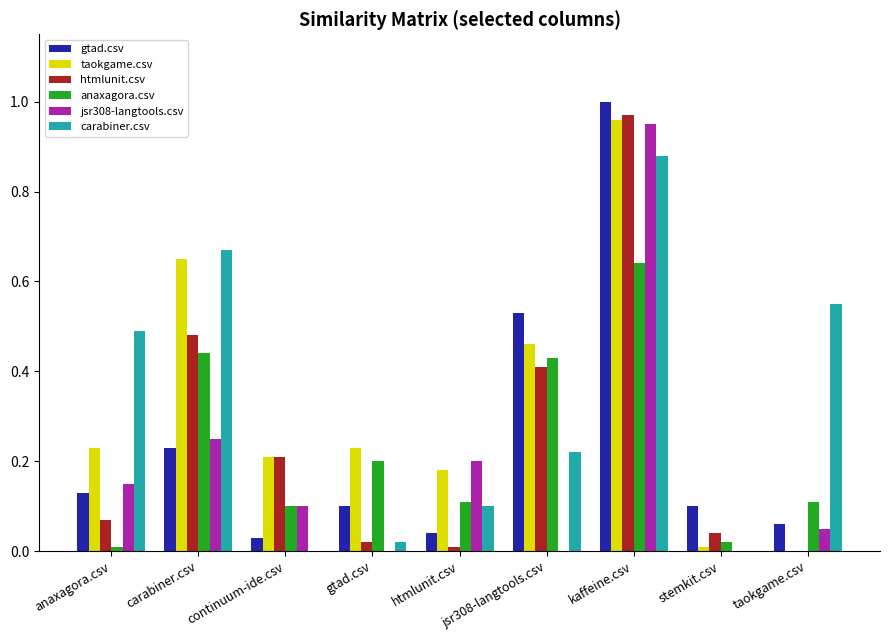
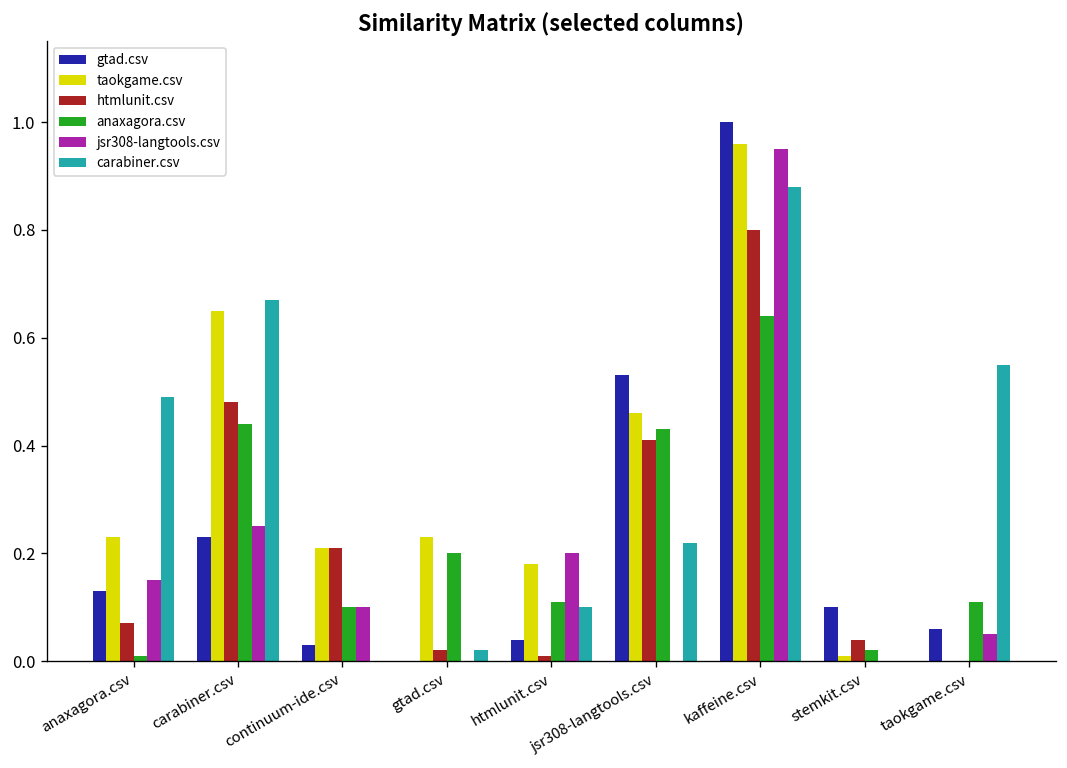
  {
    "gtad.csv": {
      "anaxagora.csv": 0.13,
      "carabiner.csv": 0.23,
      "continuum-ide.csv": 0.03,
-     "gtad.csv": 0.1,
+     "gtad.csv": 0.0,
      "htmlunit.csv": 0.04,
      "jsr308-langtools.csv": 0.53,
      "kaffeine.csv": 1.0,
      "stemkit.csv": 0.1,
      "taokgame.csv": 0.06
    },
    "taokgame.csv": {
      "anaxagora.csv": 0.23,
      "carabiner.csv": 0.65,
      "continuum-ide.csv": 0.21,
      "gtad.csv": 0.23,
      "htmlunit.csv": 0.18,
      "jsr308-langtools.csv": 0.46,
      "kaffeine.csv": 0.96,
      "stemkit.csv": 0.01,
      "taokgame.csv": 0.00
    },
    "htmlunit.csv": {
      "anaxagora.csv": 0.07,
      "carabiner.csv": 0.48,
      "continuum-ide.csv": 0.21,
      "gtad.csv": 0.02,
      "htmlunit.csv": 0.01,
      "jsr308-langtools.csv": 0.41,
-     "kaffeine.csv": 0.97,
+     "kaffeine.csv": 0.80,
      "stemkit.csv": 0.04,
      "taokgame.csv": 0.00
    },
    "anaxagora.csv": {
      "anaxagora.csv": 0.01,
      "carabiner.csv": 0.44,
      "continuum-ide.csv": 0.10,
      "gtad.csv": 0.20,
      "htmlunit.csv": 0.11,
      "jsr308-langtools.csv": 0.43,
      "kaffeine.csv": 0.64,
      "stemkit.csv": 0.02,
      "taokgame.csv": 0.11
    },
    "jsr308-langtools.csv": {
      "anaxagora.csv": 0.15,
      "carabiner.csv": 0.25,
      "continuum-ide.csv": 0.10,
      "gtad.csv": 0.00,
      "htmlunit.csv": 0.20,
      "jsr308-langtools.csv": 0.00,
      "kaffeine.csv": 0.95,
      "stemkit.csv": 0.00,
      "taokgame.csv": 0.05
    },
    "carabiner.csv": {
      "anaxagora.csv": 0.49,
      "carabiner.csv": 0.67,
      "continuum-ide.csv": 0.00,
      "gtad.csv": 0.02,
      "htmlunit.csv": 0.10,
      "jsr308-langtools.csv": 0.22,
      "kaffeine.csv": 0.88,
      "stemkit.csv": 0.00,
      "taokgame.csv": 0.55
    }
  }
